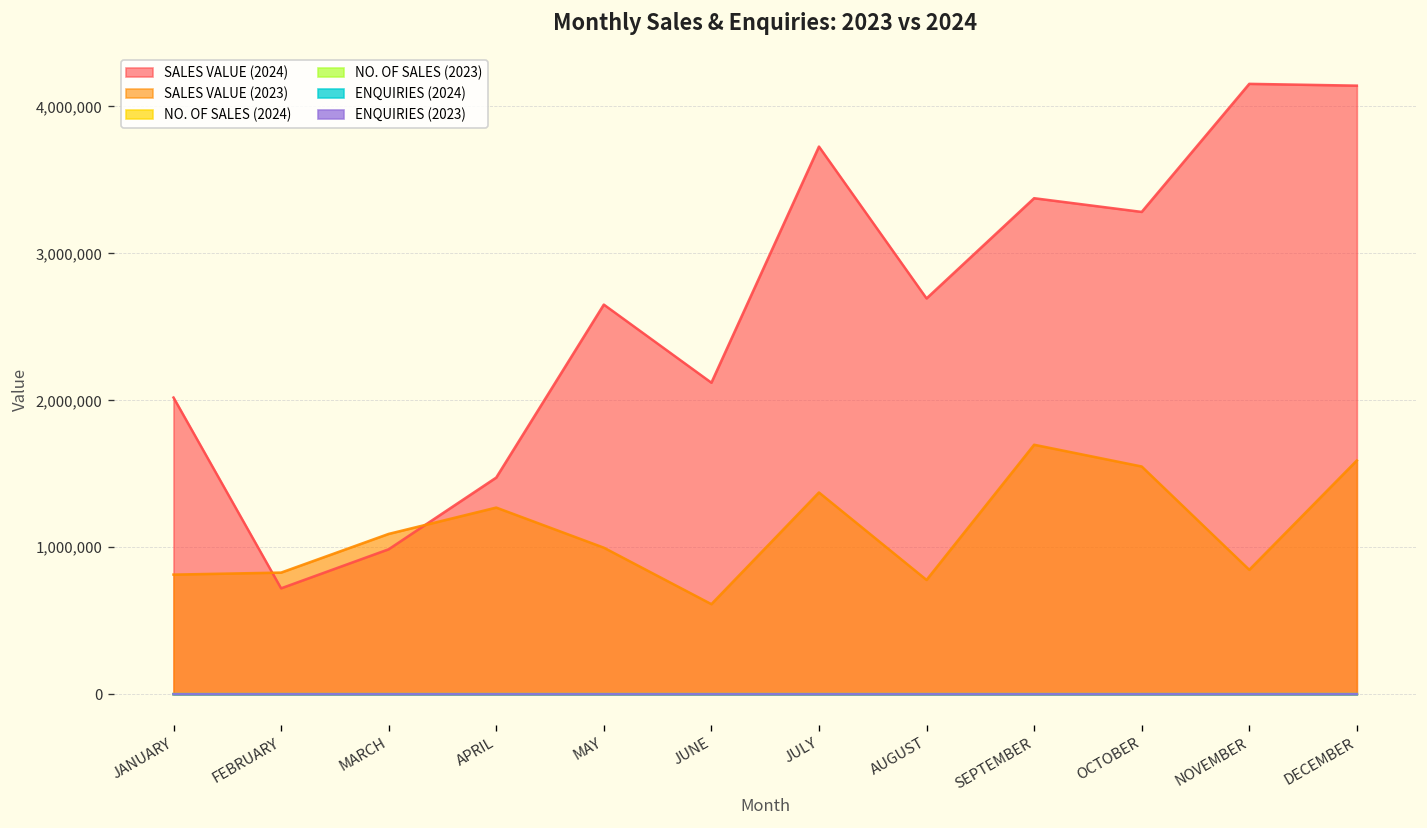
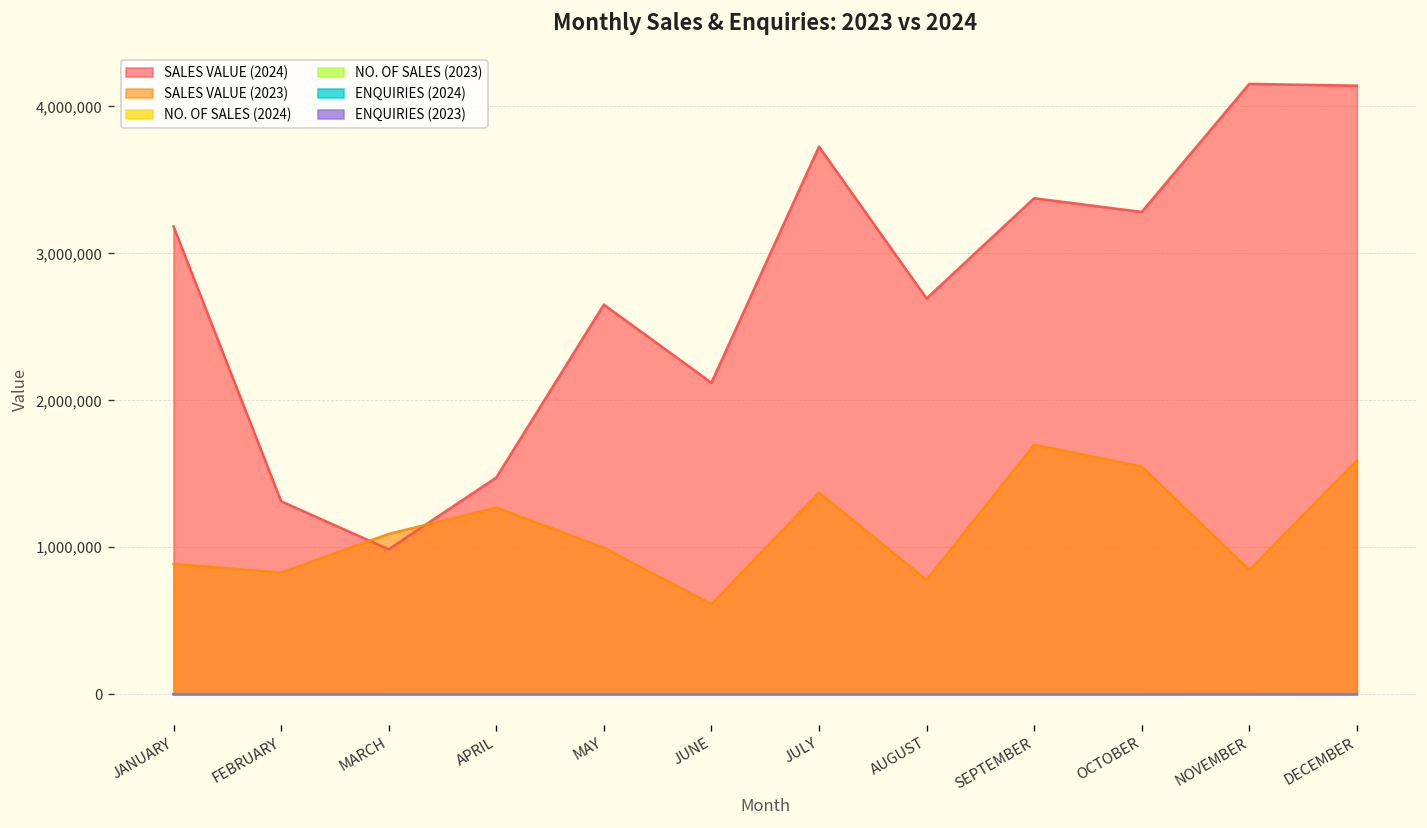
  {
    "SALES VALUE (2024)": {
-     "JANUARY": "2,020,000",
-     "FEBRUARY": "720,000",
+     "JANUARY": "3,180,000",
+     "FEBRUARY": "1,310,000",
      "MARCH": "990,000",
      "APRIL": "1,470,000",
      "MAY": "2,650,000",
      "JUNE": "2,120,000",
      "JULY": "3,730,000",
      "AUGUST": "2,690,000",
      "SEPTEMBER": "3,380,000",
      "OCTOBER": "3,280,000",
      "NOVEMBER": "4,150,000",
      "DECEMBER": "4,140,000"
    },
    "SALES VALUE (2023)": {
-     "JANUARY": "810,000",
+     "JANUARY": "890,000",
      "FEBRUARY": "830,000",
      "MARCH": "1,090,000",
      "APRIL": "1,270,000",
      "MAY": "1,000,000",
      "JUNE": "610,000",
      "JULY": "1,370,000",
      "AUGUST": "780,000",
      "SEPTEMBER": "1,700,000",
      "OCTOBER": "1,550,000",
      "NOVEMBER": "850,000",
      "DECEMBER": "1,590,000"
    },
    "ENQUIRIES (2023)": {
      "JANUARY": "0",
      "FEBRUARY": "0",
      "MARCH": "0",
      "APRIL": "0",
      "MAY": "0",
      "JUNE": "0",
      "JULY": "0",
      "AUGUST": "0",
      "SEPTEMBER": "0",
      "OCTOBER": "0",
      "NOVEMBER": "0",
      "DECEMBER": "0"
    }
  }
